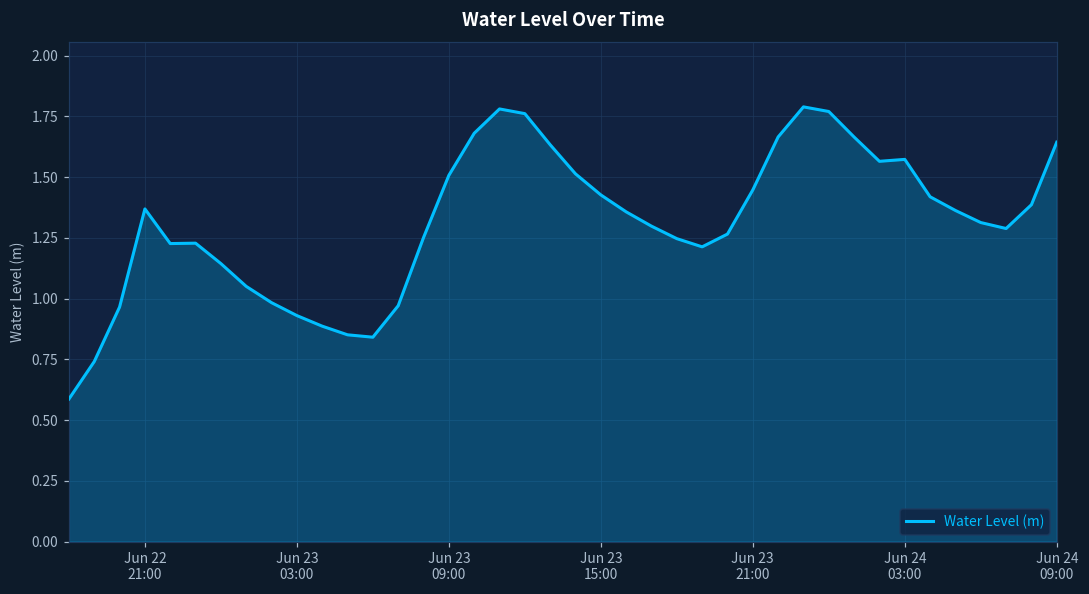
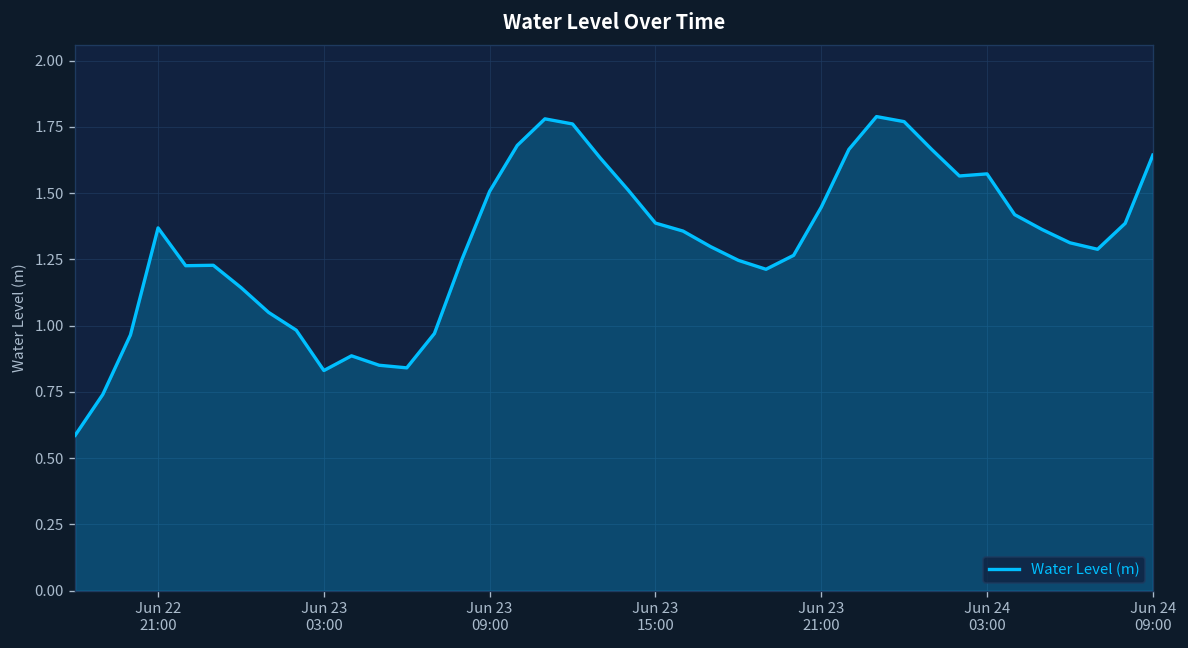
  {
    "Jun 22 21:00": 1.37,
-   "Jun 23 03:00": 0.93,
+   "Jun 23 03:00": 0.83,
    "Jun 23 09:00": 1.51,
-   "Jun 23 15:00": 1.43,
+   "Jun 23 15:00": 1.39,
    "Jun 23 21:00": 1.45,
    "Jun 24 03:00": 1.57,
    "Jun 24 09:00": 1.64
  }
